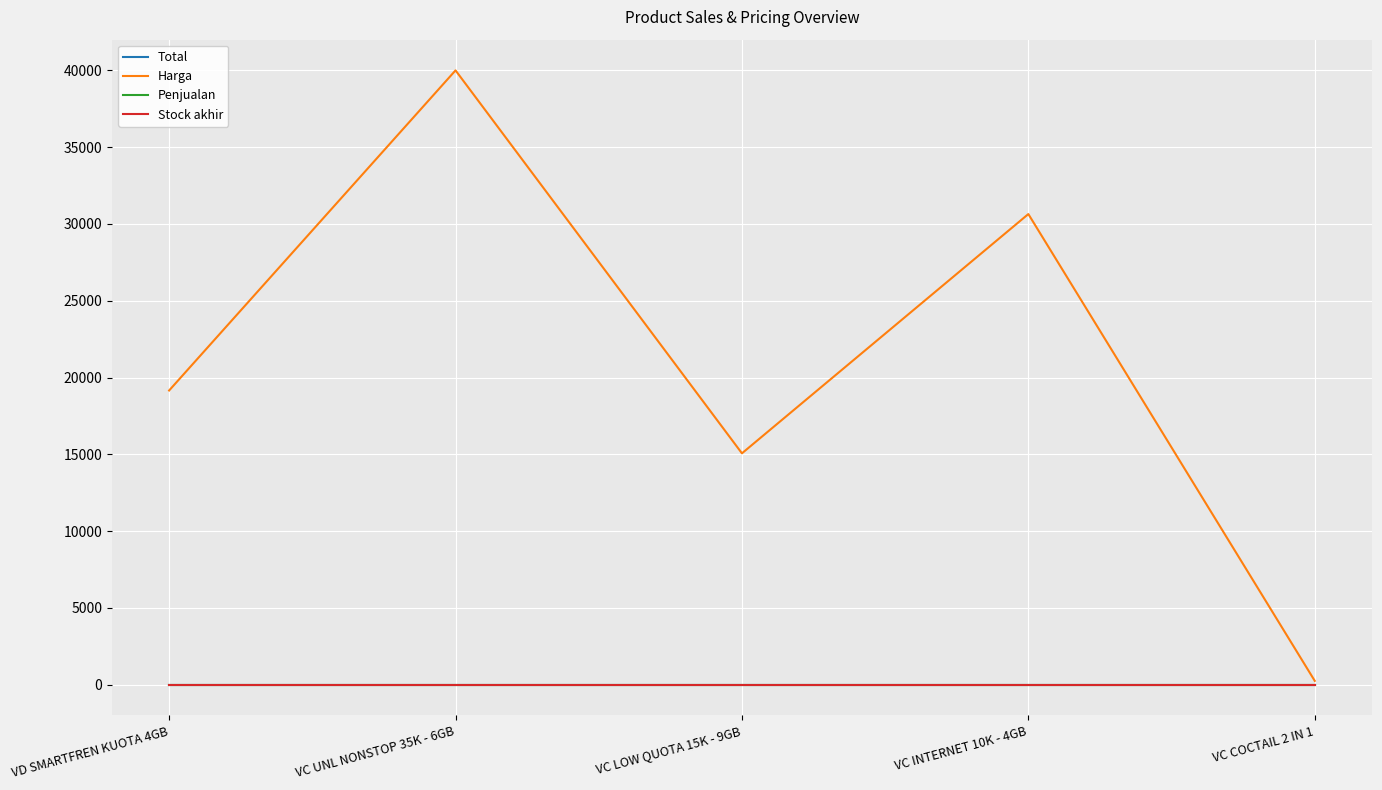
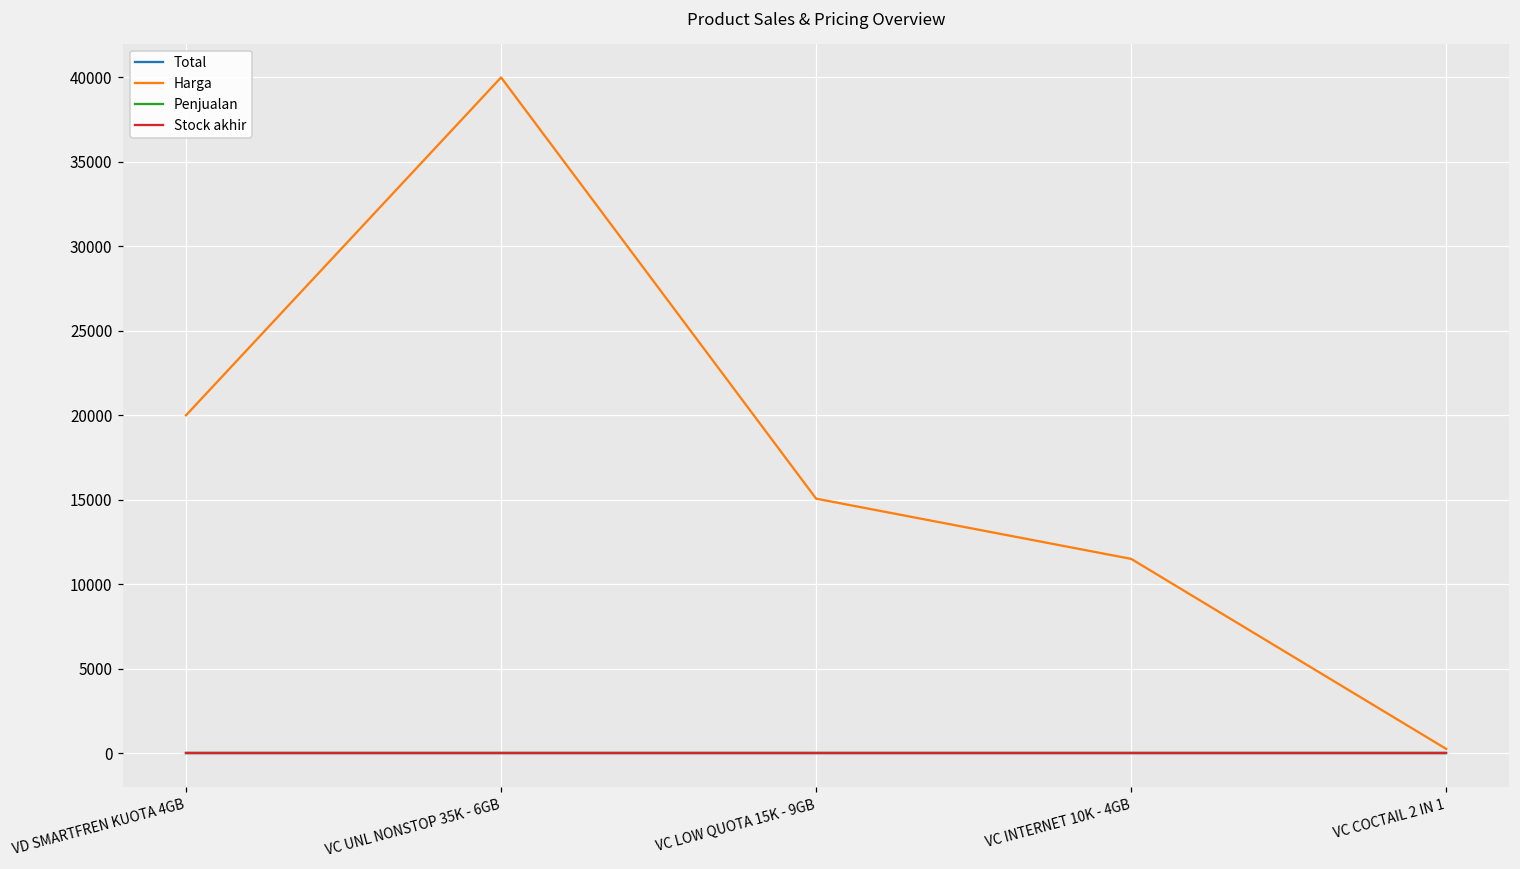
  {
    "Stock akhir": {
      "VD SMARTFREN KUOTA 4GB": 0,
      "VC UNL NONSTOP 35K - 6GB": 0,
      "VC LOW QUOTA 15K - 9GB": 0,
      "VC INTERNET 10K - 4GB": 0,
      "VC COCTAIL 2 IN 1": 0
    },
    "Harga": {
-     "VD SMARTFREN KUOTA 4GB": 19200,
+     "VD SMARTFREN KUOTA 4GB": 20000,
      "VC UNL NONSTOP 35K - 6GB": 40000,
      "VC LOW QUOTA 15K - 9GB": 15100,
-     "VC INTERNET 10K - 4GB": 30600,
+     "VC INTERNET 10K - 4GB": 11500,
      "VC COCTAIL 2 IN 1": 300
    }
  }
